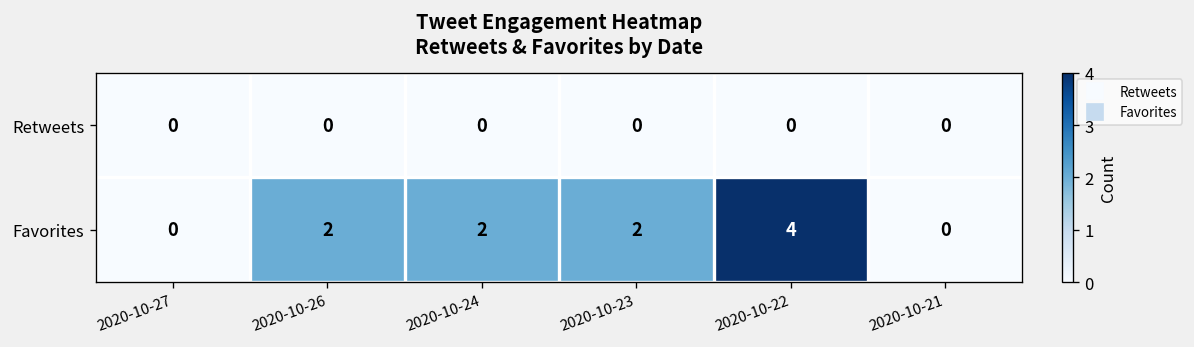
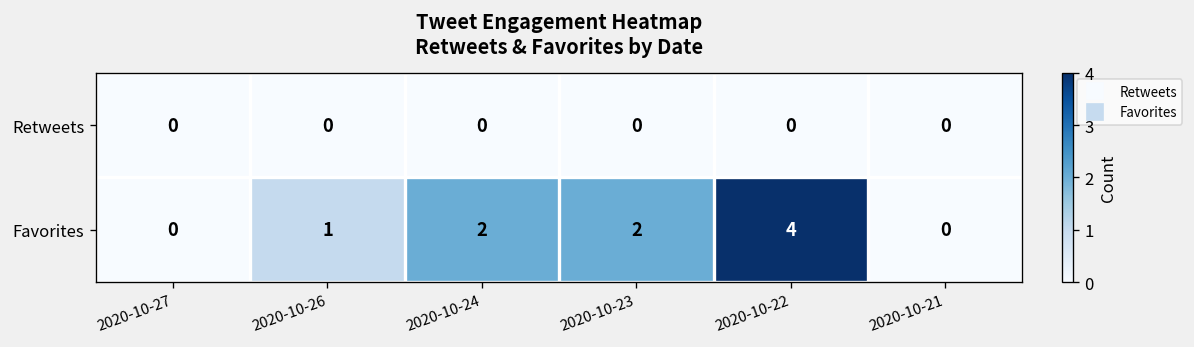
  {
    "Retweets": {
      "2020-10-27": 0,
      "2020-10-26": 0,
      "2020-10-24": 0,
      "2020-10-23": 0,
      "2020-10-22": 0,
      "2020-10-21": 0
    },
    "Favorites": {
      "2020-10-27": 0,
-     "2020-10-26": 2,
+     "2020-10-26": 1,
      "2020-10-24": 2,
      "2020-10-23": 2,
      "2020-10-22": 4,
      "2020-10-21": 0
    }
  }
